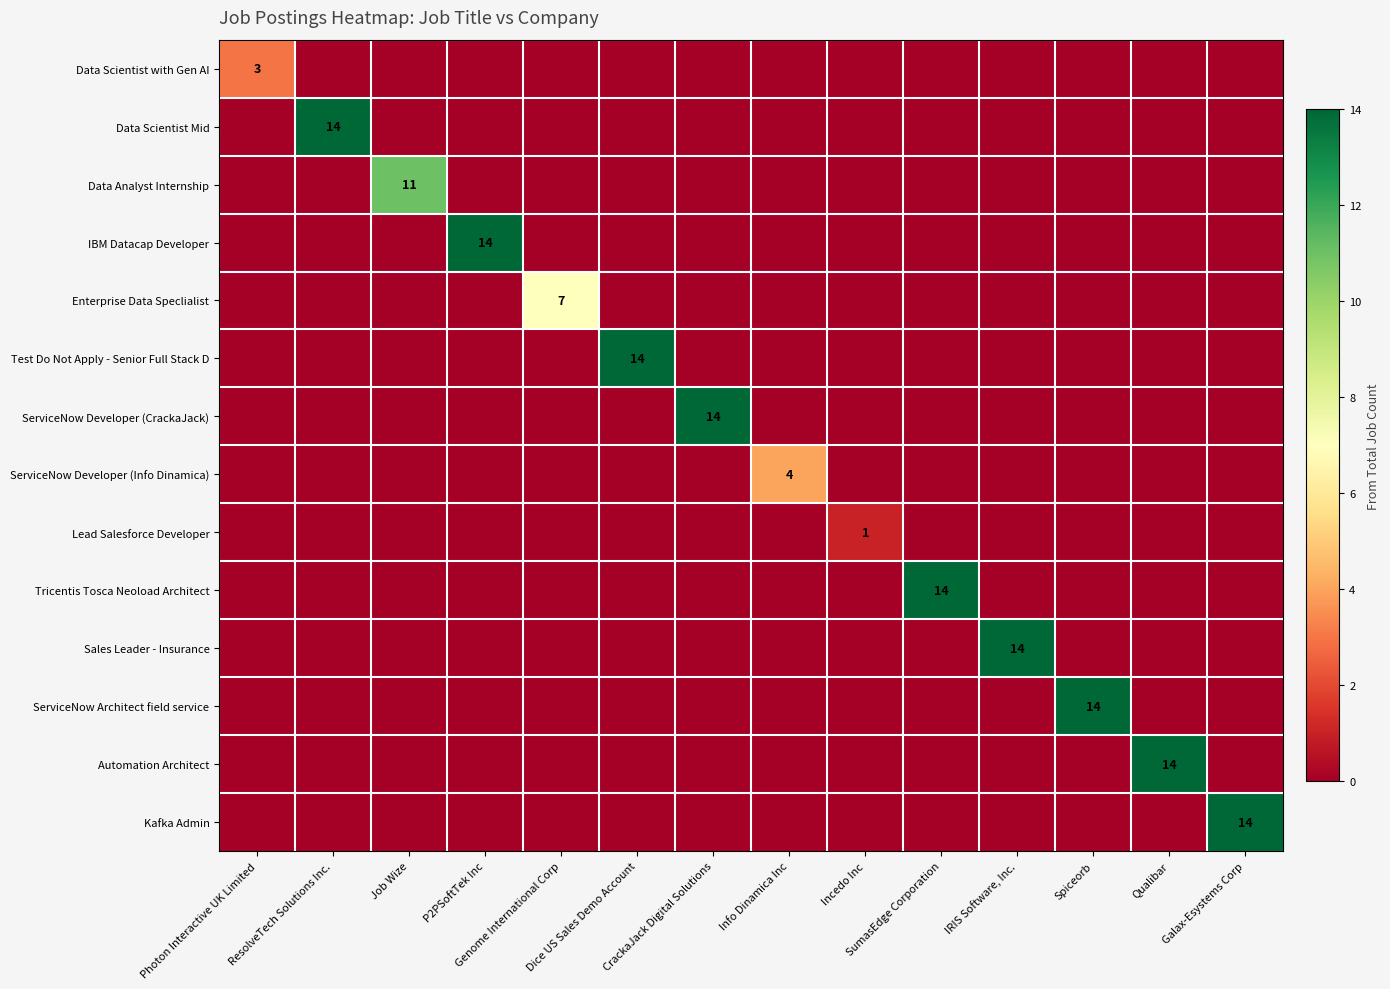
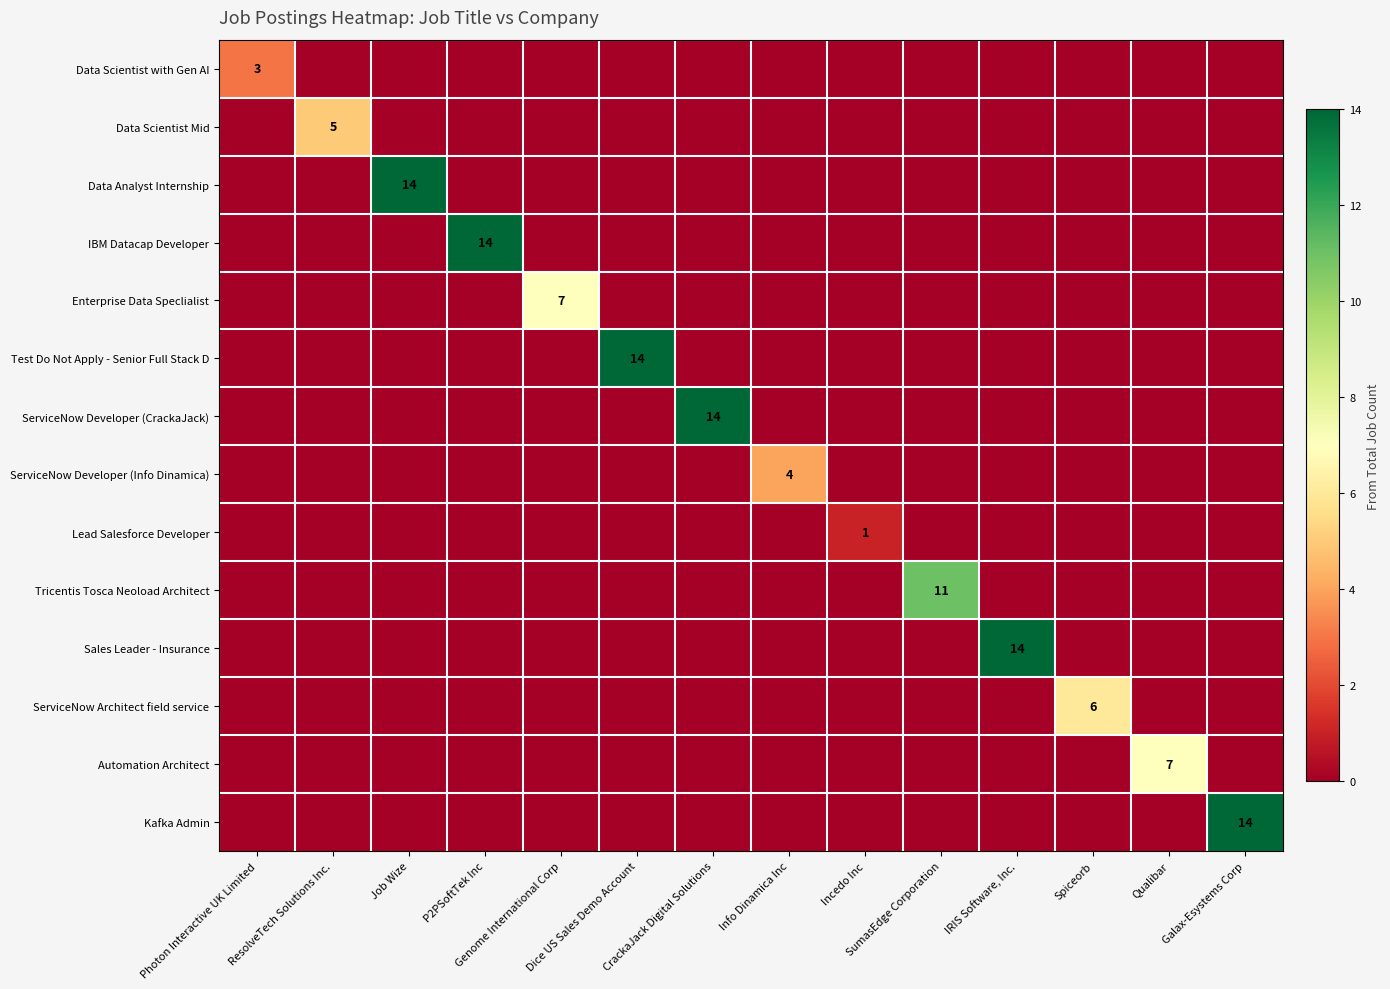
  {
    "Data Scientist with Gen AI": {
      "Photon Interactive UK Limited": 3
    },
    "Data Scientist Mid": {
-     "ResolveTech Solutions Inc.": 14
+     "ResolveTech Solutions Inc.": 5
    },
    "Data Analyst Internship": {
-     "Job Wize": 11
+     "Job Wize": 14
    },
    "IBM Datacap Developer": {
      "P2PSoftTek Inc": 14
    },
    "Enterprise Data Speclialist": {
      "Genome International Corp": 7
    },
    "Test Do Not Apply - Senior Full Stack D": {
      "Dice US Sales Demo Account": 14
    },
    "ServiceNow Developer (CrackaJack)": {
      "CrackaJack Digital Solutions": 14
    },
    "ServiceNow Developer (Info Dinamica)": {
      "Info Dinamica Inc": 4
    },
    "Lead Salesforce Developer": {
      "Incedo Inc": 1
    },
    "Tricentis Tosca Neoload Architect": {
-     "SumasEdge Corporation": 14
+     "SumasEdge Corporation": 11
    },
    "Sales Leader - Insurance": {
      "IRIS Software, Inc.": 14
    },
    "ServiceNow Architect field service": {
-     "Spiceorb": 14
+     "Spiceorb": 6
    },
    "Automation Architect": {
-     "Qualibar": 14
+     "Qualibar": 7
    },
    "Kafka Admin": {
      "Galax-Esystems Corp": 14
    }
  }
